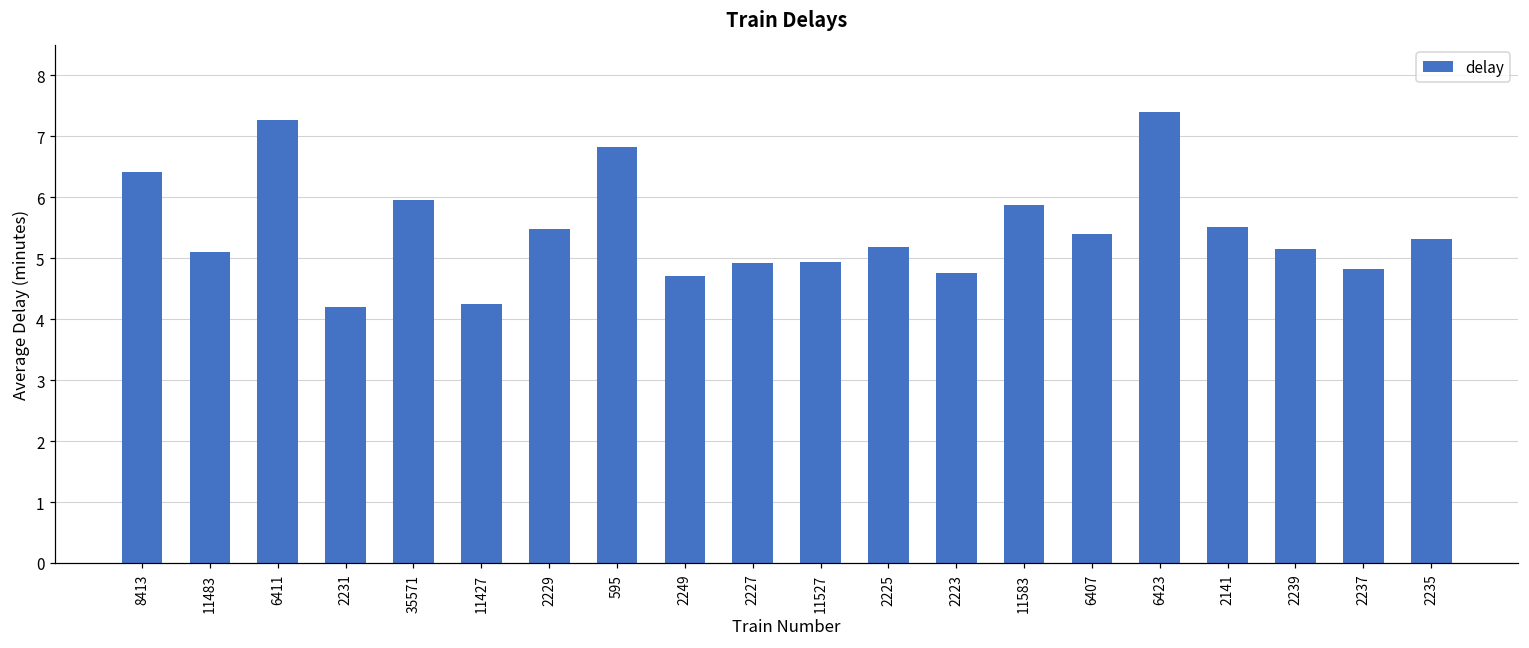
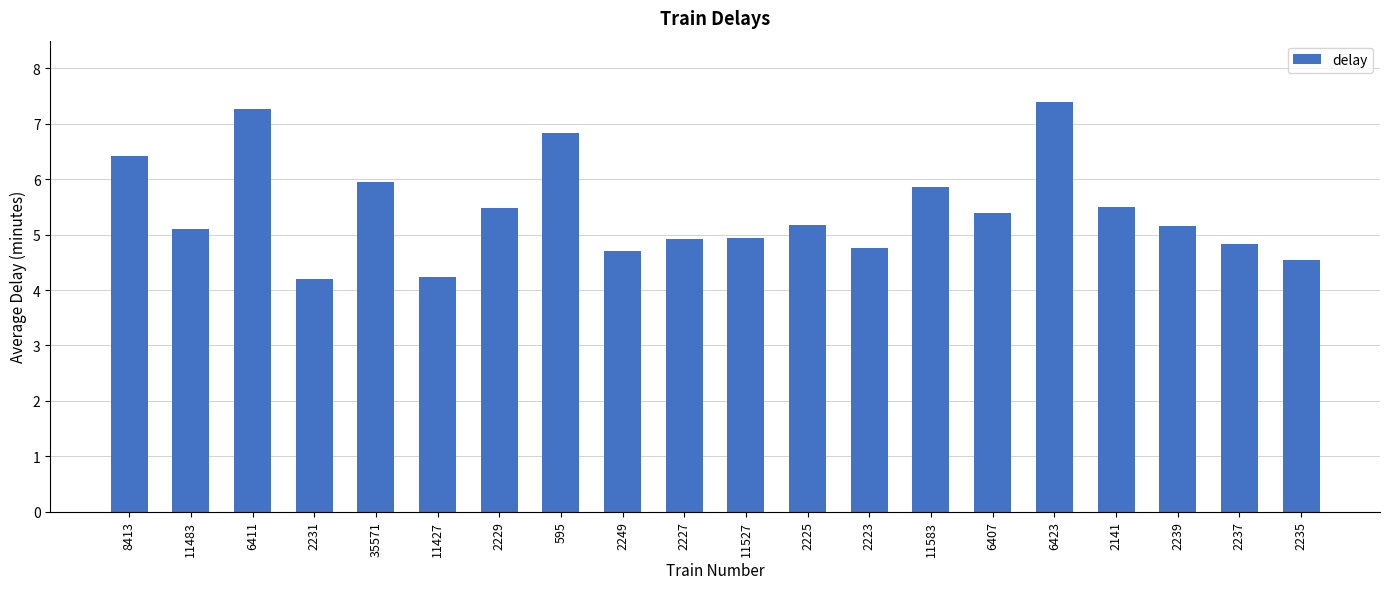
  {
    "8413": 6.4,
    "11483": 5.1,
    "6411": 7.3,
    "2231": 4.2,
    "35571": 6.0,
    "11427": 4.2,
    "2229": 5.5,
    "595": 6.8,
    "2249": 4.7,
    "2227": 4.9,
    "11527": 4.9,
    "2225": 5.2,
    "2223": 4.8,
    "11583": 5.9,
    "6407": 5.4,
    "6423": 7.4,
    "2141": 5.5,
    "2239": 5.2,
    "2237": 4.8,
-   "2235": 5.3
+   "2235": 4.5
  }
